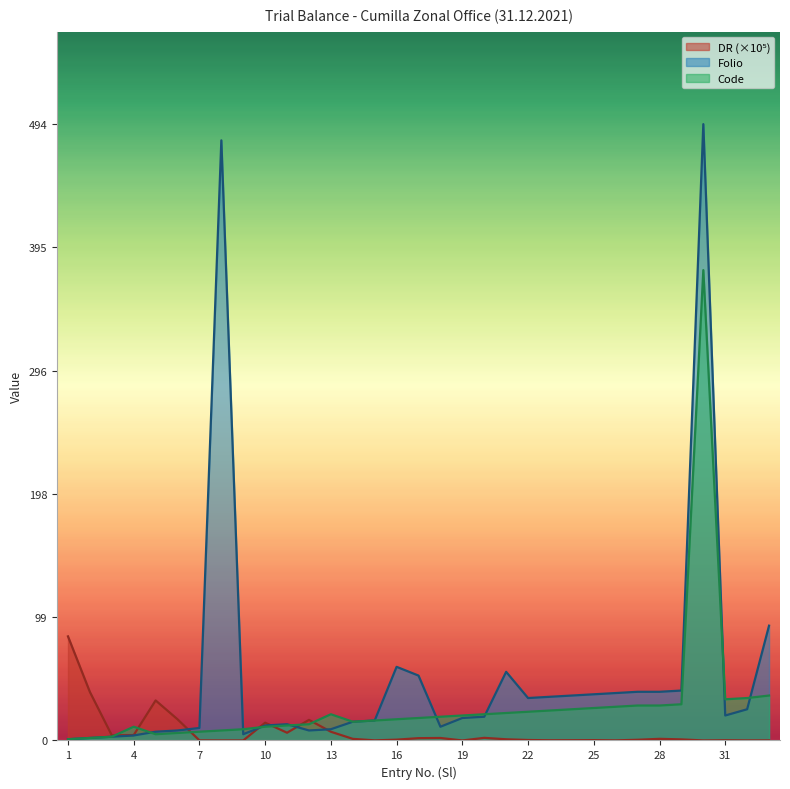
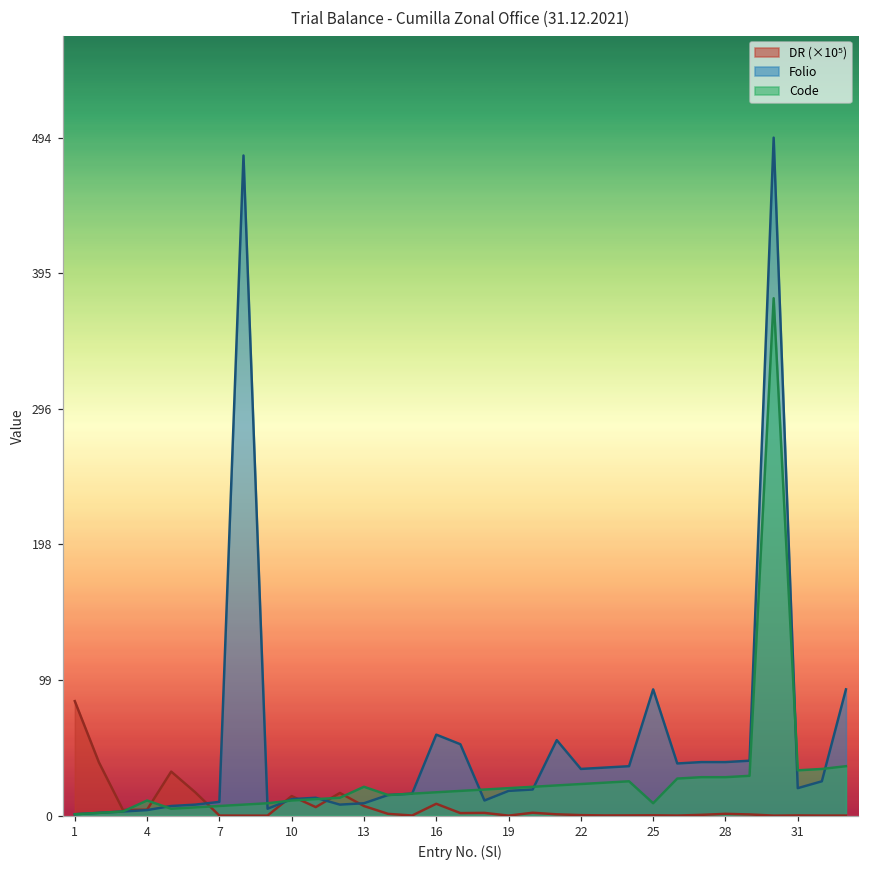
  {
    "DR (×10⁵)": {
      "1": 83,
      "7": 0,
      "10": 14,
      "13": 7,
-     "16": 1,
+     "16": 9,
      "19": 0,
      "22": 0,
      "25": 0,
      "28": 1,
      "31": 0
    },
    "Folio": {
      "7": 10,
      "13": 9,
      "16": 59,
      "22": 34,
-     "25": 37,
+     "25": 92,
      "28": 39,
      "31": 20
    },
    "Code": {
      "4": 11,
      "7": 7,
      "13": 21,
      "16": 17,
      "22": 23,
-     "25": 26,
+     "25": 9,
      "28": 28,
      "31": 33
    }
  }
